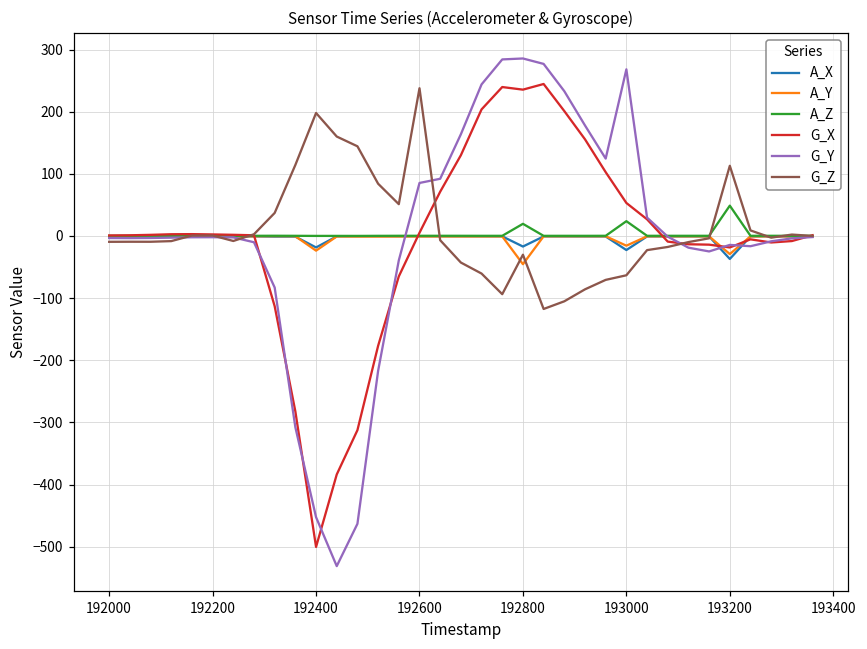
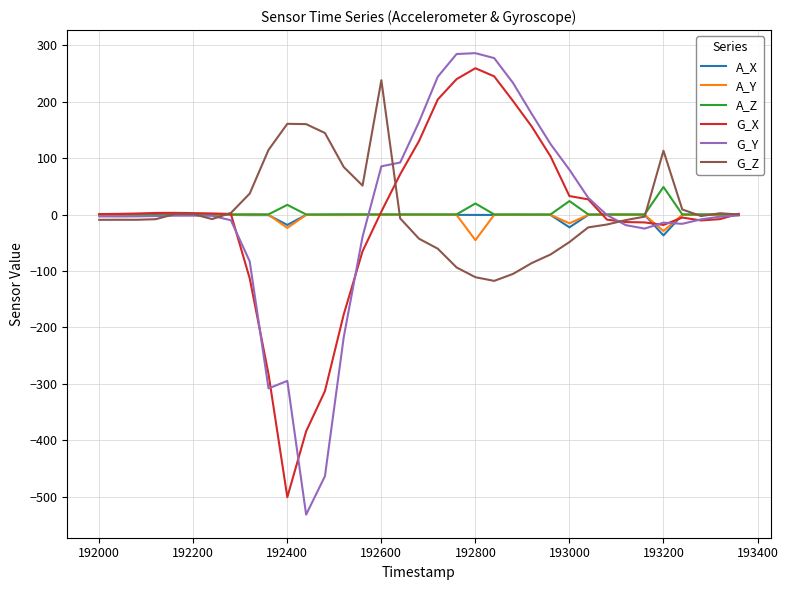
  {
    "A_X": {
      "192400": -20,
-     "192800": -20,
+     "192800": 0,
      "193000": -20,
      "193200": -40
    },
    "A_Y": {
      "192400": -20,
      "192800": -50,
      "193000": -20,
      "193200": -30
    },
    "A_Z": {
-     "192400": 0,
+     "192400": 20,
      "192800": 20,
      "193000": 20,
      "193200": 50
    },
    "G_X": {
      "192400": -500,
      "192600": 10,
-     "192800": 240,
-     "193000": 50
+     "192800": 260,
+     "193000": 30
    },
    "G_Y": {
-     "192400": -450,
+     "192400": -290,
      "192600": 90,
      "192800": 290,
-     "193000": 270
+     "193000": 80
    },
    "G_Z": {
      "192000": -10,
-     "192400": 200,
+     "192400": 160,
      "192600": 240,
-     "192800": -30,
-     "193000": -60,
+     "192800": -110,
+     "193000": -50,
      "193200": 110
    }
  }
